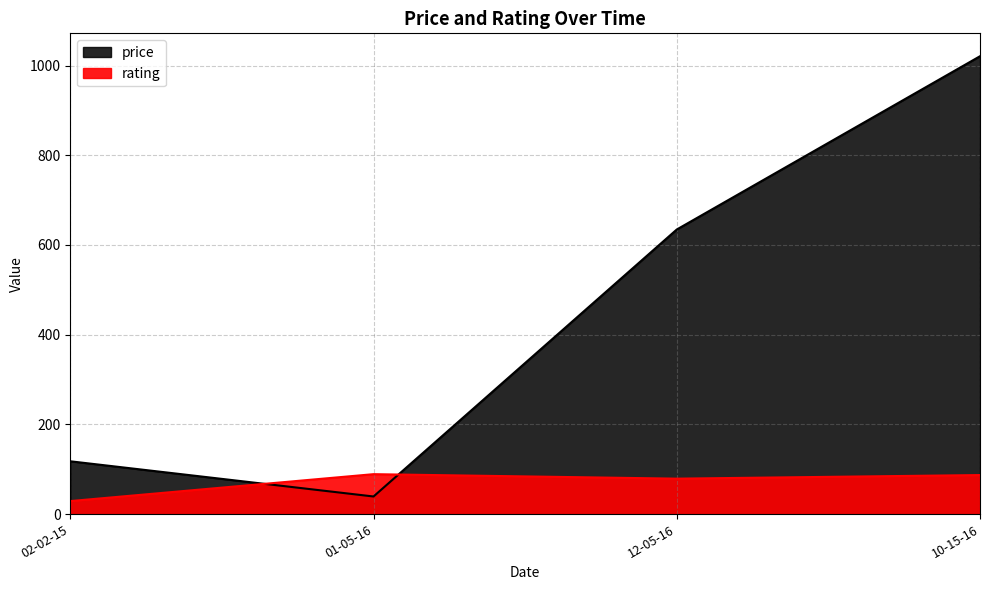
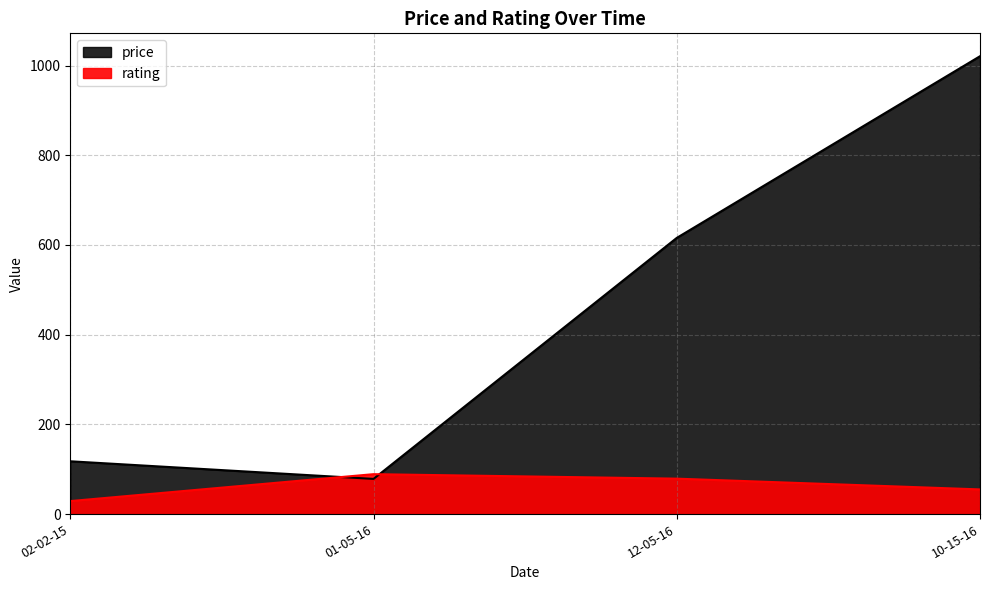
  {
    "price": {
      "02-02-15": 120,
-     "01-05-16": 40,
-     "12-05-16": 630,
+     "01-05-16": 80,
+     "12-05-16": 620,
      "10-15-16": 1020
    },
    "rating": {
      "02-02-15": 30,
      "01-05-16": 90,
      "12-05-16": 80,
-     "10-15-16": 90
+     "10-15-16": 60
    }
  }
